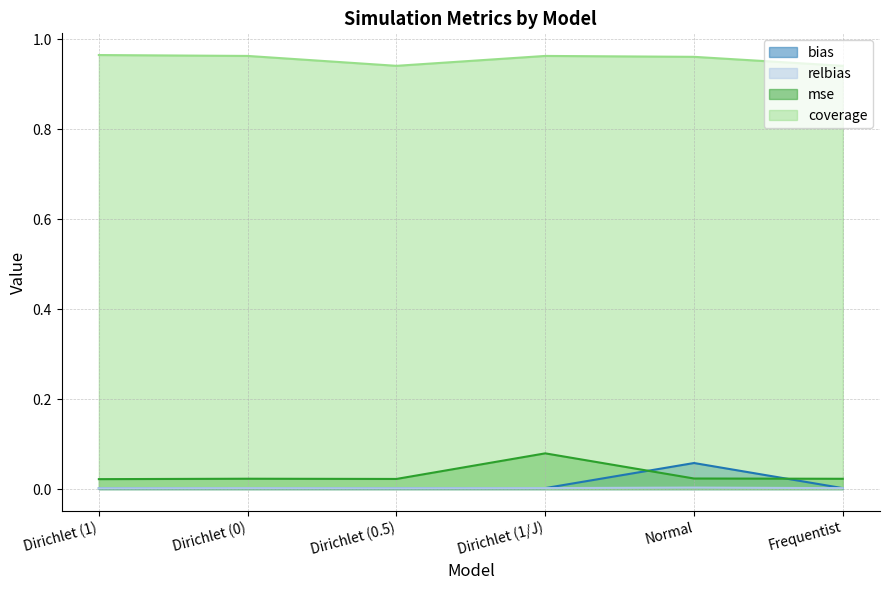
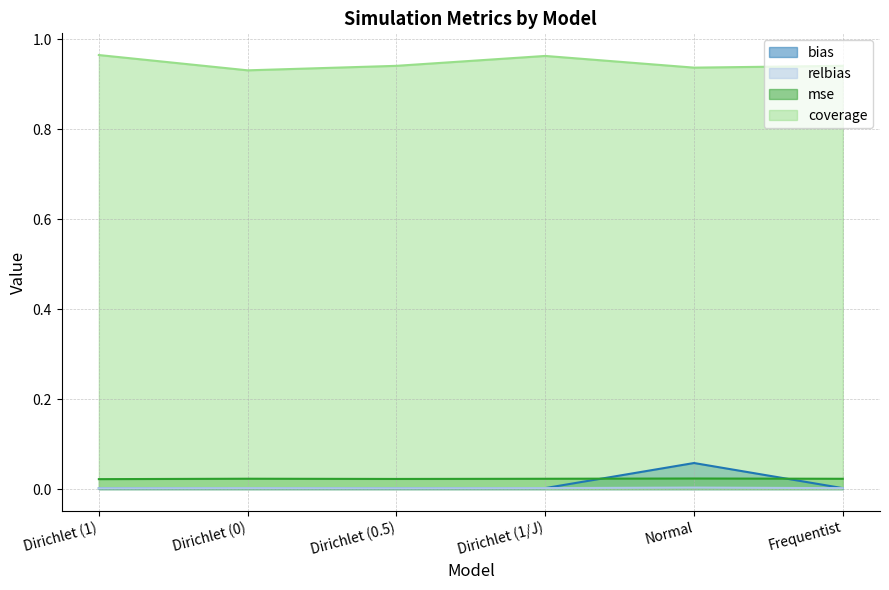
  {
    "bias": {
      "Normal": 0.06
    },
    "relbias": {
      "Normal": 0.00
    },
    "mse": {
      "Dirichlet (1)": 0.02,
      "Dirichlet (0)": 0.02,
      "Dirichlet (0.5)": 0.02,
-     "Dirichlet (1/J)": 0.08,
+     "Dirichlet (1/J)": 0.02,
      "Normal": 0.02,
      "Frequentist": 0.02
    },
    "coverage": {
      "Dirichlet (1)": 0.97,
-     "Dirichlet (0)": 0.96,
+     "Dirichlet (0)": 0.93,
      "Dirichlet (0.5)": 0.94,
      "Dirichlet (1/J)": 0.96,
-     "Normal": 0.96
+     "Normal": 0.94
    }
  }
